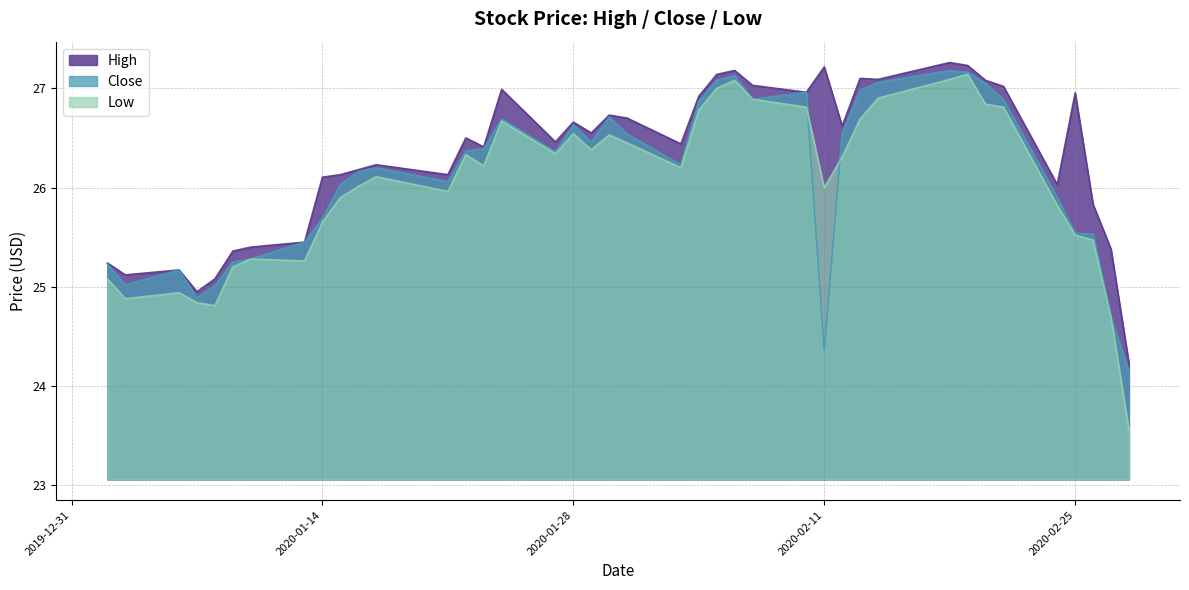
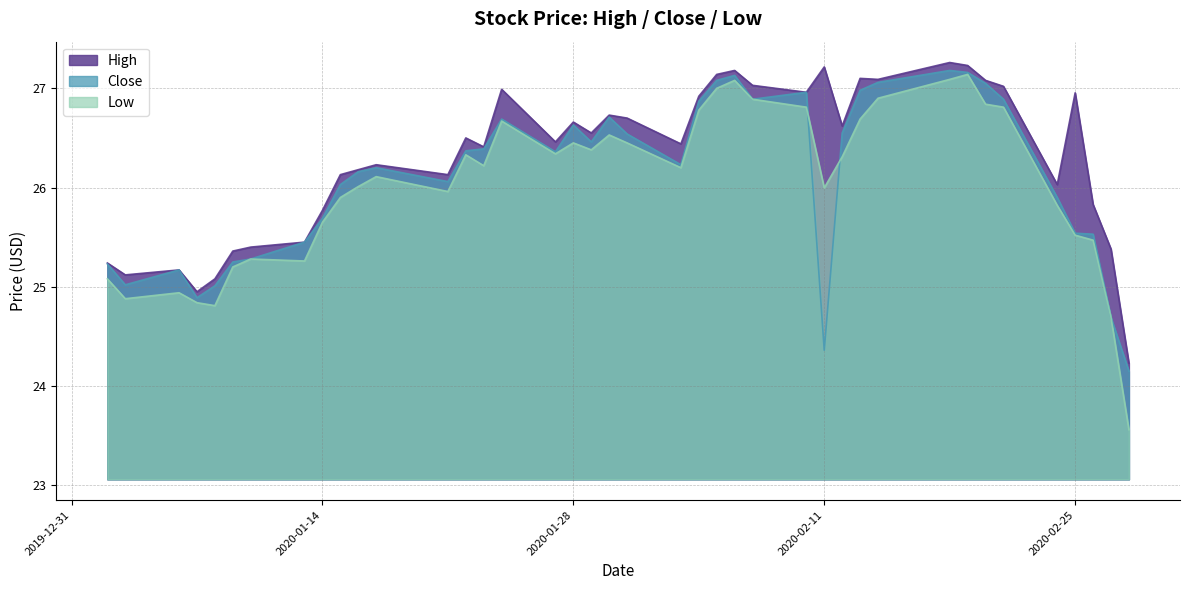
  {
    "High": {
-     "2020-01-14": 26.1,
+     "2020-01-14": 25.8,
      "2020-01-28": 26.7,
      "2020-02-11": 27.2,
      "2020-02-25": 27.0
    },
    "Close": {
      "2020-01-14": 25.7,
      "2020-01-28": 26.6,
      "2020-02-11": 24.4
    },
    "Low": {
      "2020-01-14": 25.6,
-     "2020-01-28": 26.54,
+     "2020-01-28": 26.45,
      "2020-02-11": 26.0
    }
  }
